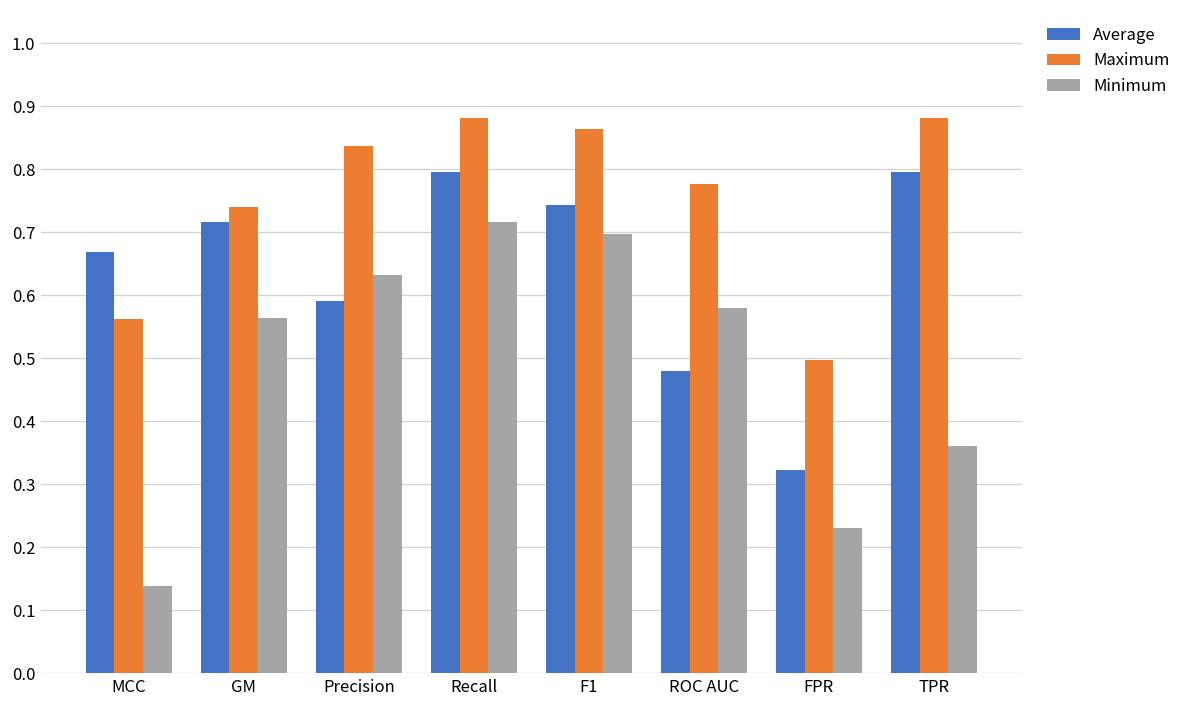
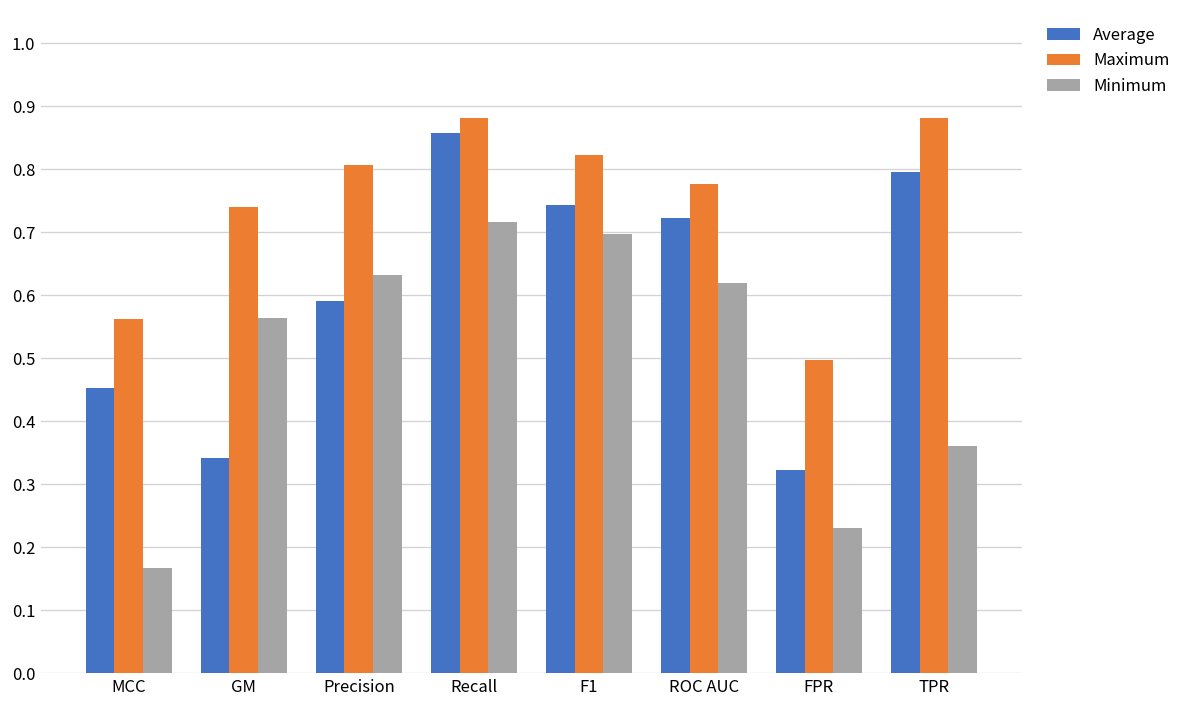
  {
    "Average": {
-     "MCC": 0.67,
-     "GM": 0.72,
+     "MCC": 0.45,
+     "GM": 0.34,
      "Precision": 0.59,
-     "Recall": 0.80,
+     "Recall": 0.86,
      "F1": 0.74,
-     "ROC AUC": 0.48,
+     "ROC AUC": 0.72,
      "FPR": 0.32,
      "TPR": 0.80
    },
    "Maximum": {
      "MCC": 0.56,
      "GM": 0.74,
-     "Precision": 0.84,
+     "Precision": 0.81,
      "Recall": 0.88,
-     "F1": 0.86,
+     "F1": 0.82,
      "ROC AUC": 0.78,
      "FPR": 0.50,
      "TPR": 0.88
    },
    "Minimum": {
-     "MCC": 0.14,
+     "MCC": 0.17,
      "GM": 0.56,
      "Precision": 0.63,
      "Recall": 0.72,
      "F1": 0.70,
-     "ROC AUC": 0.58,
+     "ROC AUC": 0.62,
      "FPR": 0.23,
      "TPR": 0.36
    }
  }
